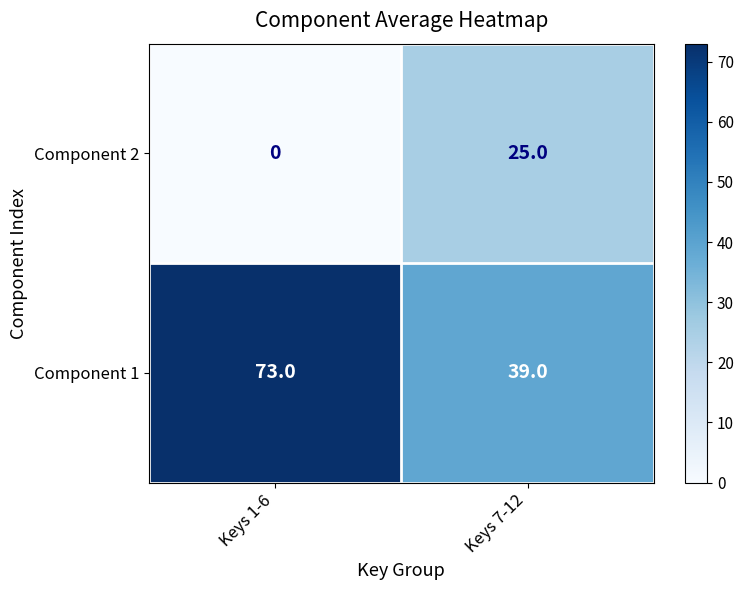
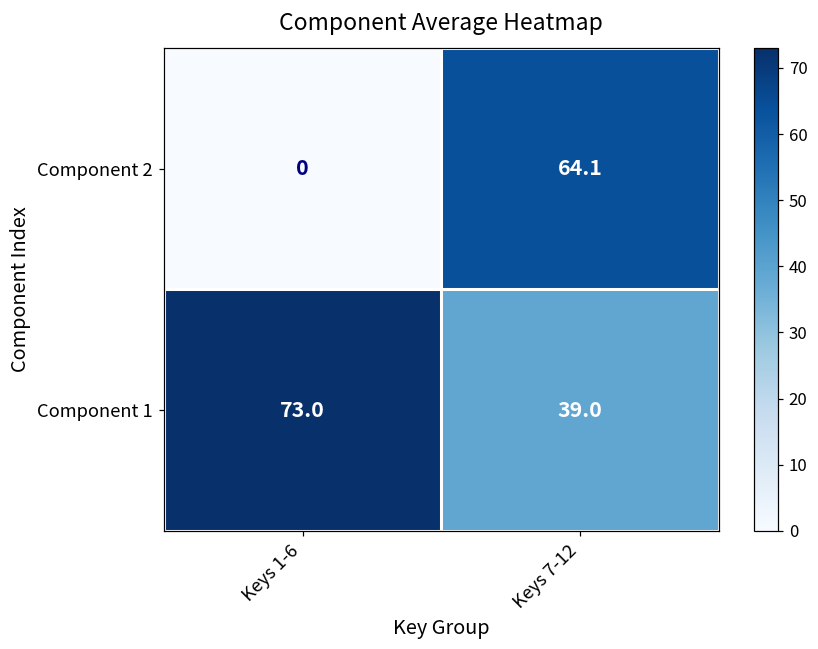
  {
    "Component 2": {
      "Keys 1-6": 0,
-     "Keys 7-12": 25.0
+     "Keys 7-12": 64.1
    },
    "Component 1": {
      "Keys 1-6": 73.0,
      "Keys 7-12": 39.0
    }
  }
